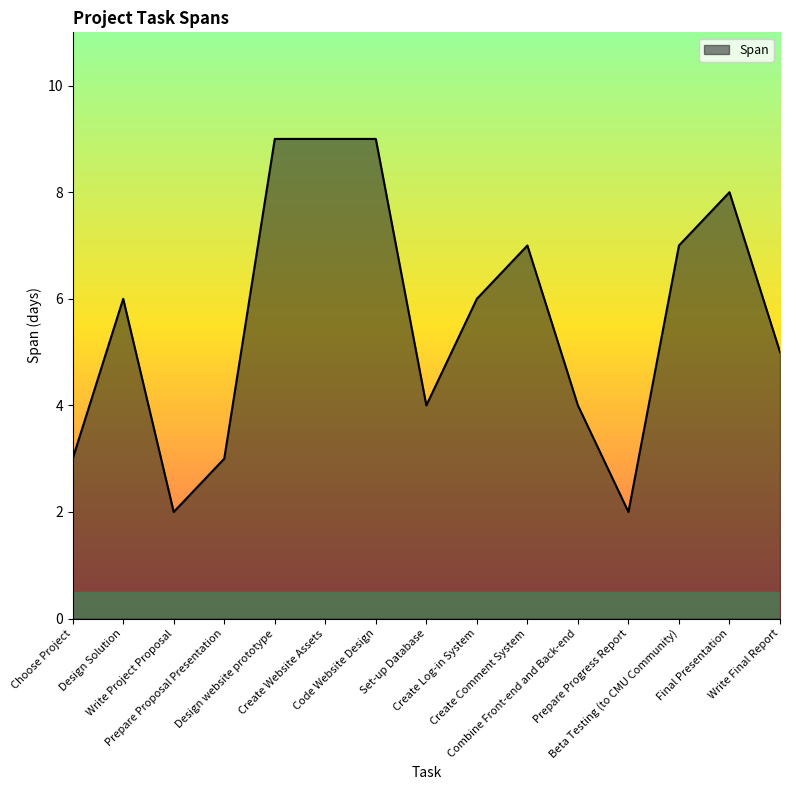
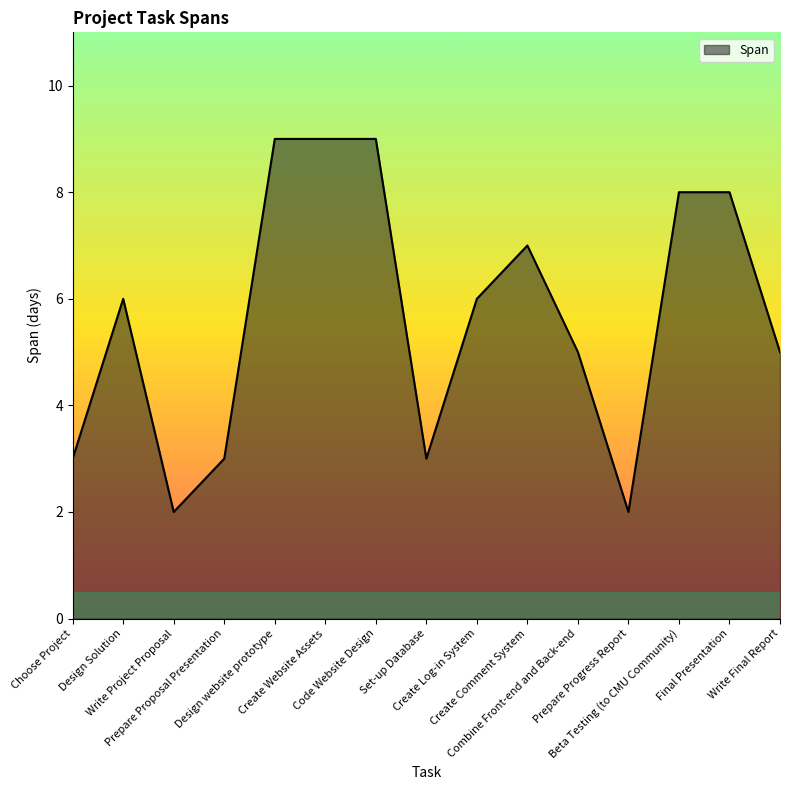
  {
    "Choose Project": 3,
    "Design Solution": 6,
    "Write Project Proposal": 2,
    "Prepare Proposal Presentation": 3,
    "Design website prototype": 9,
    "Create Website Assets": 9,
    "Code Website Design": 9,
-   "Set-up Database": 4,
+   "Set-up Database": 3,
    "Create Log-in System": 6,
    "Create Comment System": 7,
-   "Combine Front-end and Back-end": 4,
+   "Combine Front-end and Back-end": 5,
    "Prepare Progress Report": 2,
-   "Beta Testing (to CMU Community)": 7,
+   "Beta Testing (to CMU Community)": 8,
    "Final Presentation": 8,
    "Write Final Report": 5
  }
